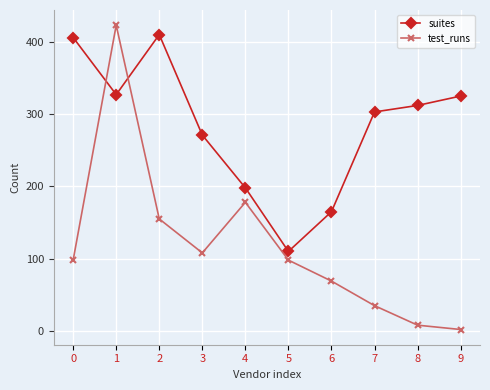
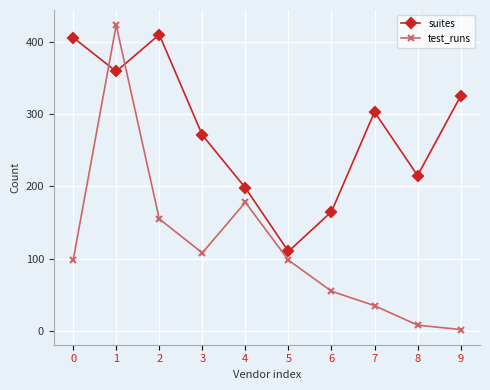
  {
    "suites": {
      "0": 410,
-     "1": 330,
+     "1": 360,
      "2": 410,
      "3": 270,
      "4": 200,
      "5": 110,
      "6": 170,
      "7": 300,
-     "8": 310,
+     "8": 220,
      "9": 330
    },
    "test_runs": {
      "0": 100,
      "1": 420,
      "2": 160,
      "3": 110,
      "4": 180,
      "5": 100,
-     "6": 70,
+     "6": 60,
      "7": 40,
      "8": 10,
      "9": 0
    }
  }
